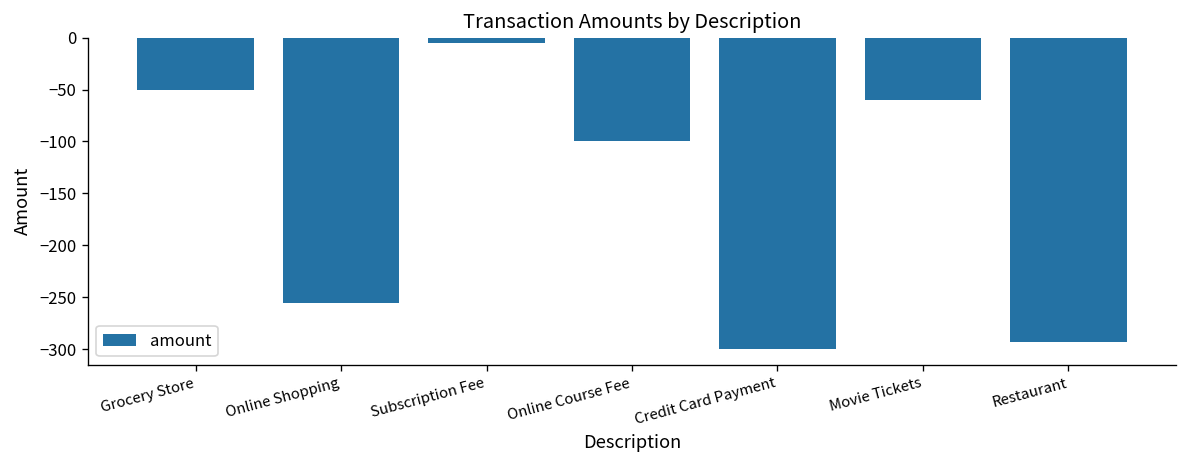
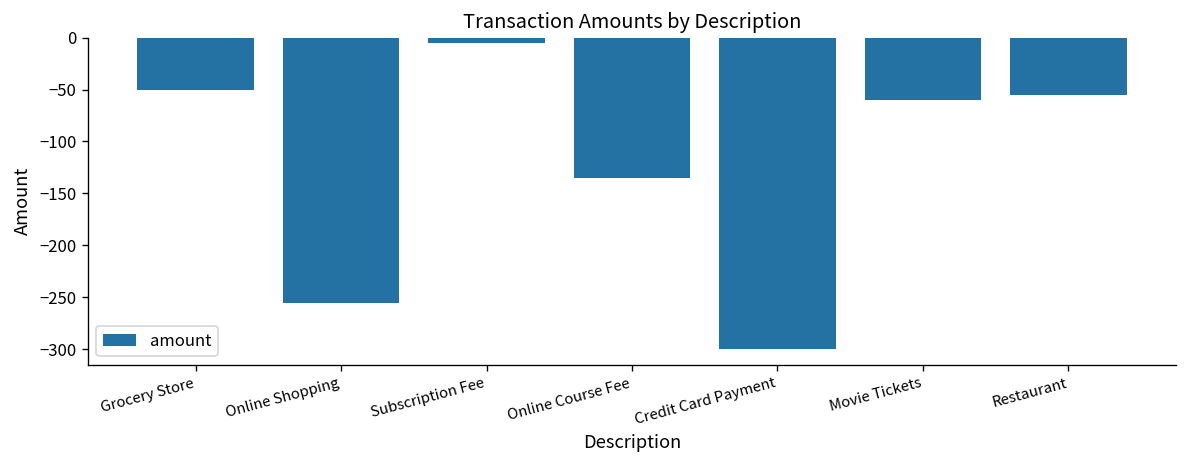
  {
    "Grocery Store": -50,
    "Online Shopping": -260,
    "Subscription Fee": -10,
-   "Online Course Fee": -100,
+   "Online Course Fee": -140,
    "Credit Card Payment": -300,
    "Movie Tickets": -60,
-   "Restaurant": -290
+   "Restaurant": -60
  }
